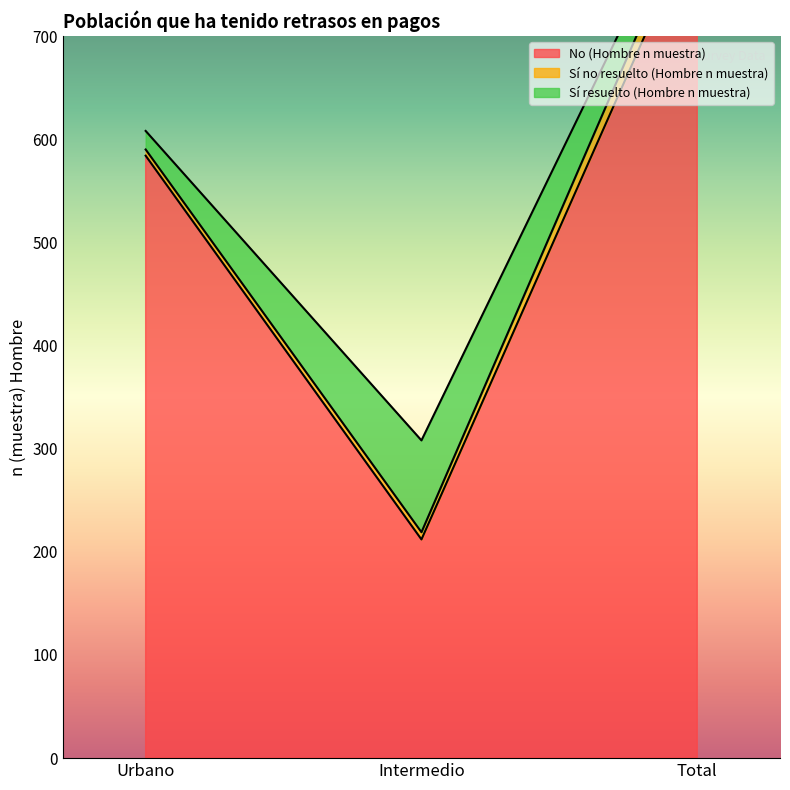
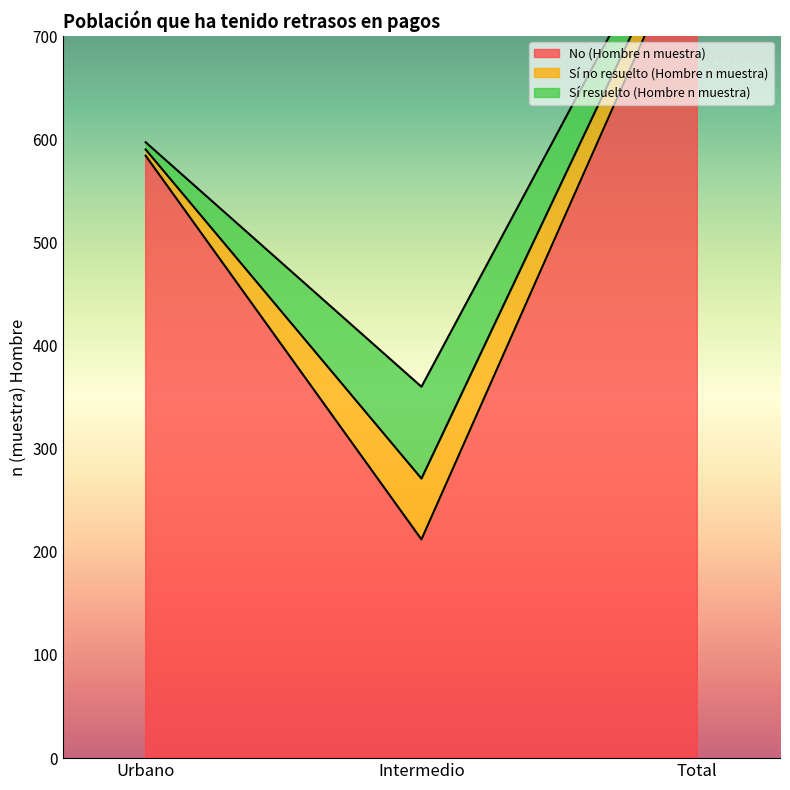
  {
    "No (Hombre n muestra)": {
      "Urbano": 584,
      "Intermedio": 212
    },
    "Sí no resuelto (Hombre n muestra)": {
      "Urbano": 6,
-     "Intermedio": 7
+     "Intermedio": 59
    },
    "Sí resuelto (Hombre n muestra)": {
-     "Urbano": 18,
+     "Urbano": 7,
      "Intermedio": 89
    }
  }
